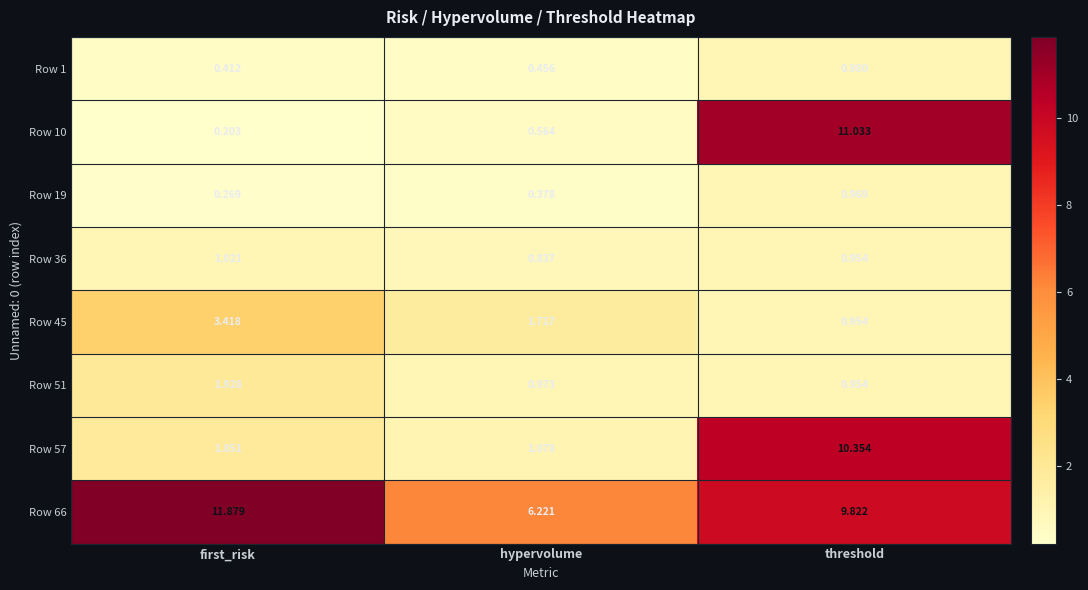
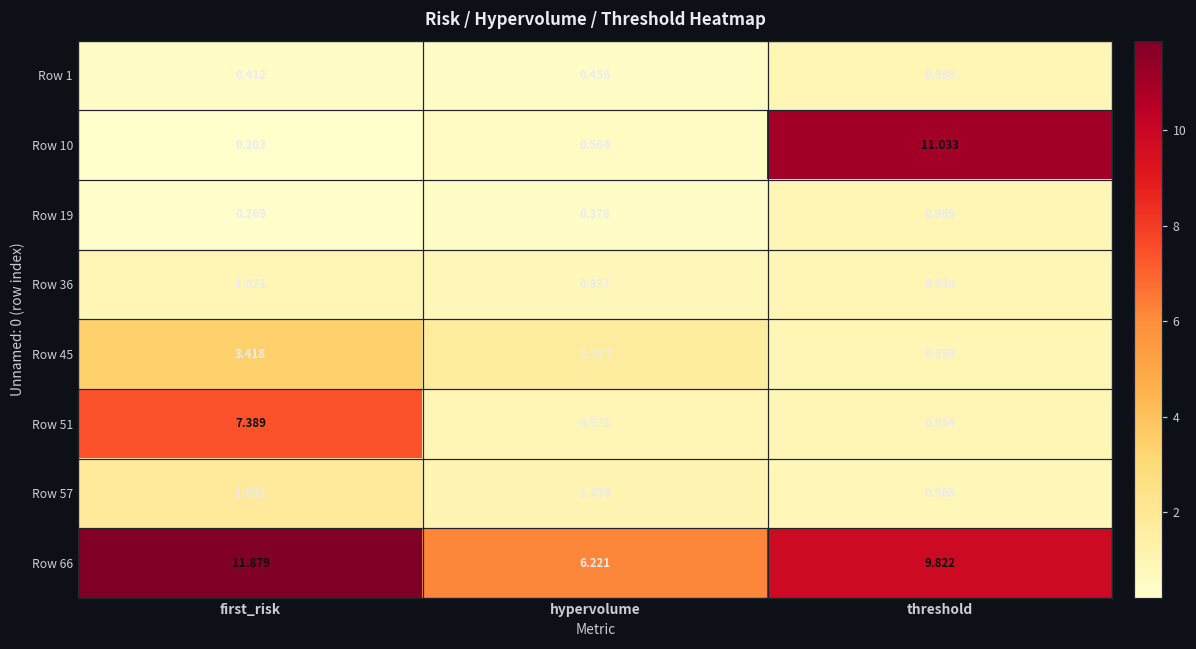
  {
    "Row 1": {
      "threshold": 0.980
    },
    "Row 10": {
      "threshold": 11.033
    },
    "Row 19": {
      "threshold": 0.969
    },
    "Row 36": {
      "first_risk": 1.021,
      "hypervolume": 0.837,
      "threshold": 0.954
    },
    "Row 45": {
      "first_risk": 3.418,
      "hypervolume": 1.717,
      "threshold": 0.954
    },
    "Row 51": {
-     "first_risk": 1.928,
+     "first_risk": 7.389,
      "hypervolume": 0.973,
      "threshold": 0.954
    },
    "Row 57": {
      "first_risk": 1.851,
      "hypervolume": 1.078,
-     "threshold": 10.354
+     "threshold": 0.905
    },
    "Row 66": {
      "first_risk": 11.879,
      "hypervolume": 6.221,
      "threshold": 9.822
    }
  }
